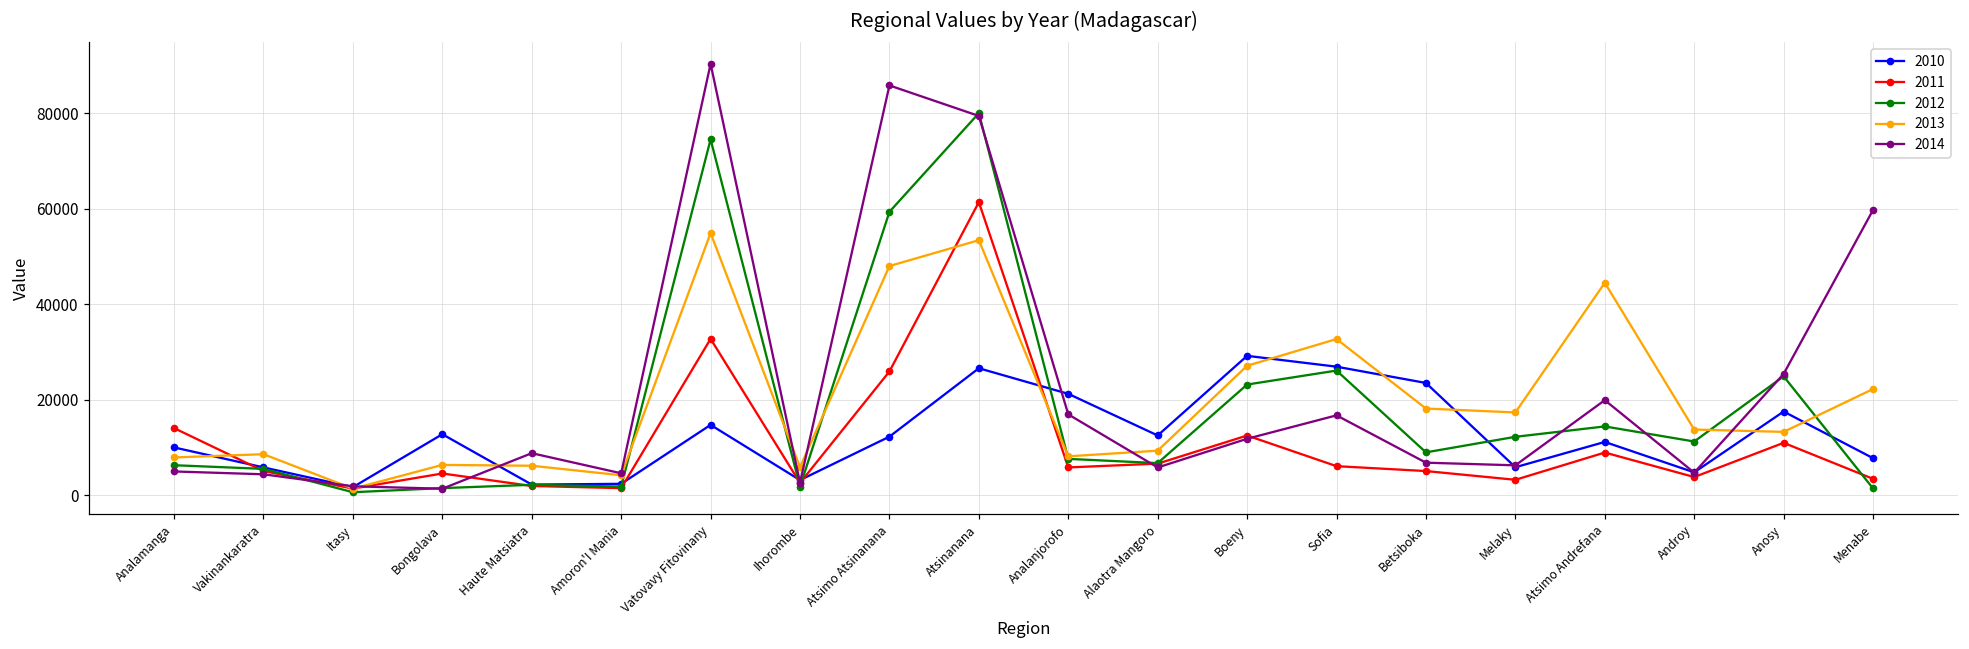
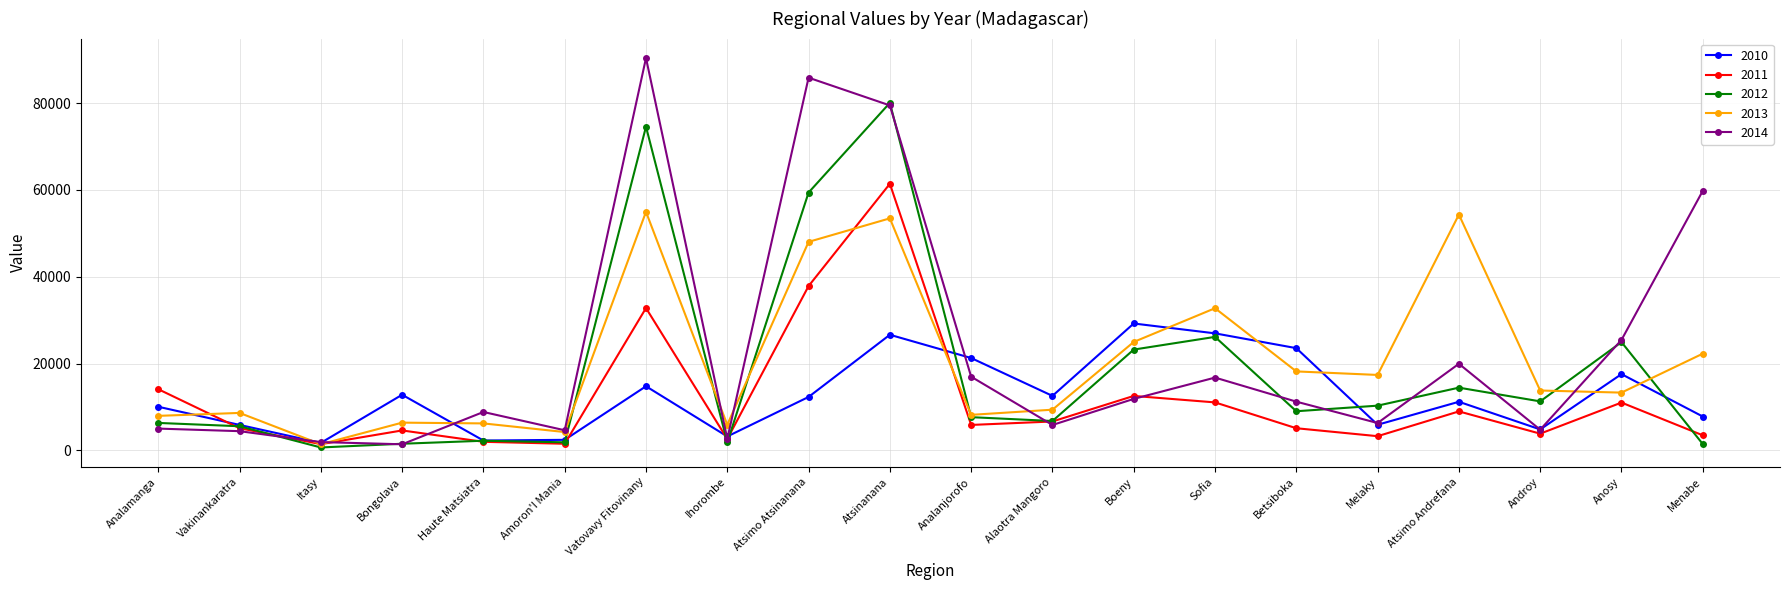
  {
    "2010": {
      "Analamanga": 10000,
      "Bongolava": 13000,
      "Vatovavy Fitovinany": 15000,
      "Atsimo Atsinanana": 12000,
      "Atsinanana": 27000,
      "Analanjorofo": 21000,
      "Alaotra Mangoro": 13000,
      "Boeny": 29000,
      "Sofia": 27000,
      "Betsiboka": 24000,
      "Atsimo Andrefana": 11000,
      "Anosy": 18000,
      "Menabe": 8000
    },
    "2011": {
      "Analamanga": 14000,
      "Bongolava": 5000,
      "Vatovavy Fitovinany": 33000,
-     "Atsimo Atsinanana": 26000,
+     "Atsimo Atsinanana": 38000,
      "Atsinanana": 61000,
      "Analanjorofo": 6000,
      "Boeny": 13000,
-     "Sofia": 6000,
+     "Sofia": 11000,
      "Betsiboka": 5000,
      "Melaky": 3000,
      "Atsimo Andrefana": 9000,
      "Androy": 4000,
      "Anosy": 11000,
      "Menabe": 3000
    },
    "2012": {
      "Analamanga": 6000,
      "Itasy": 1000,
      "Vatovavy Fitovinany": 75000,
      "Ihorombe": 2000,
      "Atsimo Atsinanana": 59000,
      "Atsinanana": 80000,
      "Boeny": 23000,
      "Sofia": 26000,
      "Betsiboka": 9000,
-     "Melaky": 12000,
+     "Melaky": 10000,
      "Atsimo Andrefana": 14000,
      "Androy": 11000,
      "Menabe": 1000
    },
    "2013": {
      "Analamanga": 8000,
      "Vakinankaratra": 9000,
      "Bongolava": 6000,
      "Haute Matsiatra": 6000,
      "Vatovavy Fitovinany": 55000,
      "Ihorombe": 6000,
      "Atsimo Atsinanana": 48000,
      "Atsinanana": 53000,
      "Alaotra Mangoro": 9000,
-     "Boeny": 27000,
+     "Boeny": 25000,
      "Sofia": 33000,
      "Betsiboka": 18000,
      "Melaky": 17000,
-     "Atsimo Andrefana": 45000,
+     "Atsimo Andrefana": 54000,
      "Androy": 14000,
      "Anosy": 13000,
      "Menabe": 22000
    },
    "2014": {
      "Analamanga": 5000,
      "Vakinankaratra": 4000,
      "Haute Matsiatra": 9000,
      "Vatovavy Fitovinany": 90000,
      "Atsimo Atsinanana": 86000,
      "Atsinanana": 79000,
      "Analanjorofo": 17000,
      "Alaotra Mangoro": 6000,
      "Boeny": 12000,
      "Sofia": 17000,
-     "Betsiboka": 7000,
+     "Betsiboka": 11000,
      "Atsimo Andrefana": 20000,
      "Menabe": 60000
    }
  }
